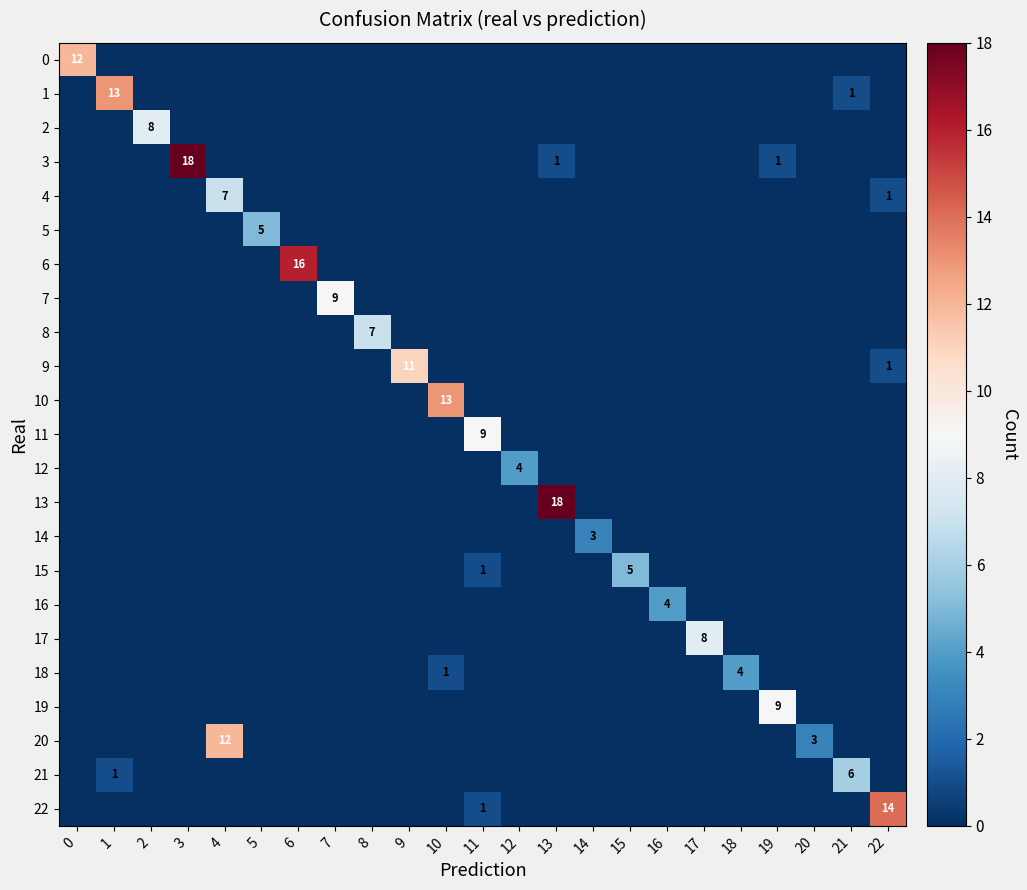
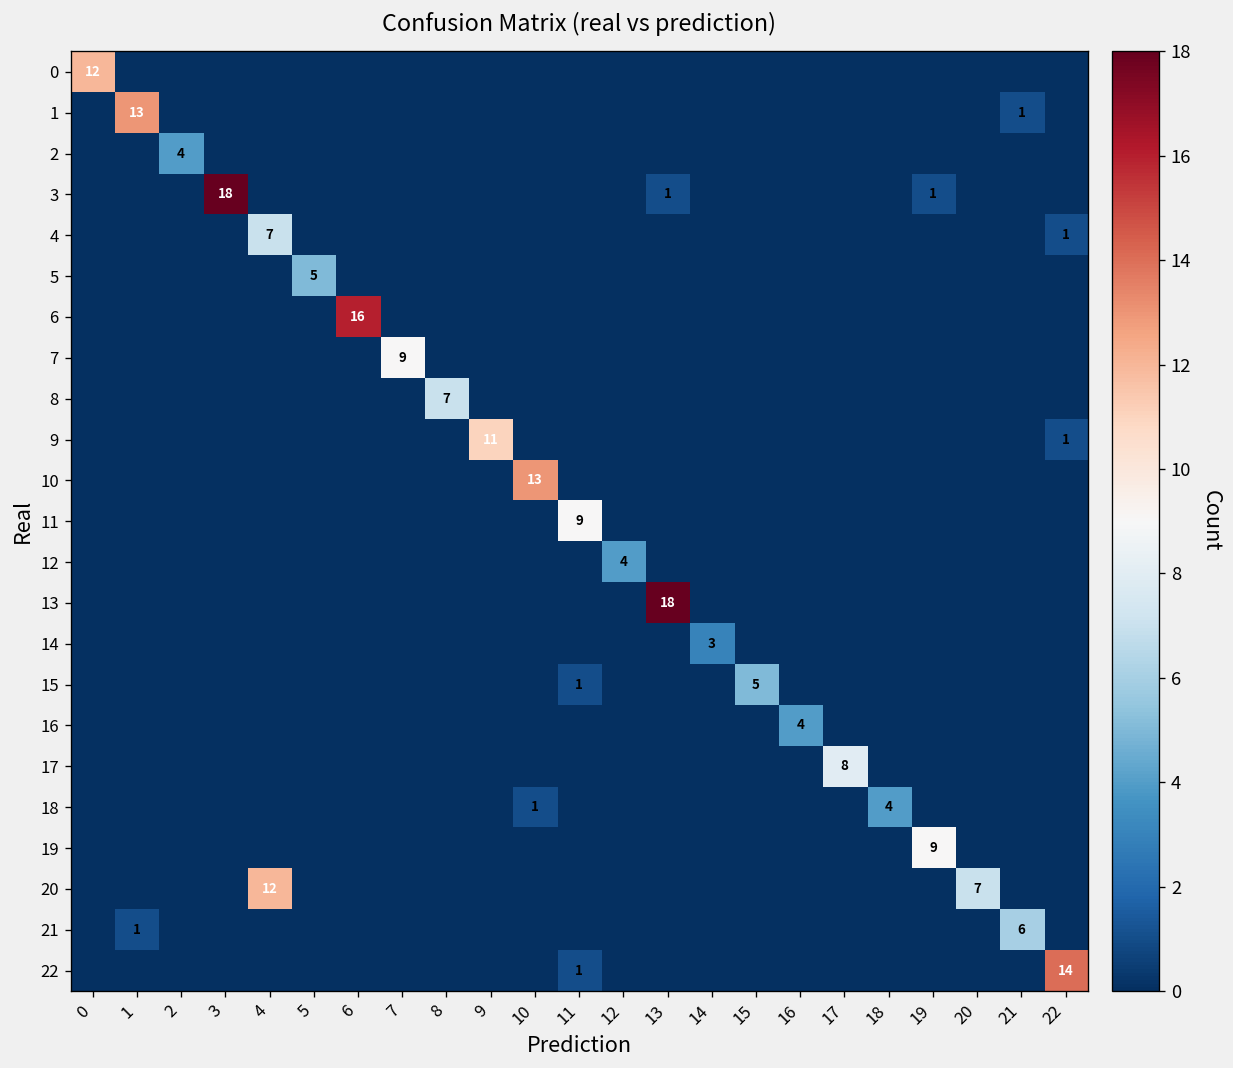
  {
    "0": {
      "0": 12
    },
    "1": {
      "1": 13,
      "21": 1
    },
    "2": {
-     "2": 8
+     "2": 4
    },
    "3": {
      "3": 18,
      "13": 1,
      "19": 1
    },
    "4": {
      "4": 7,
      "22": 1
    },
    "5": {
      "5": 5
    },
    "6": {
      "6": 16
    },
    "7": {
      "7": 9
    },
    "8": {
      "8": 7
    },
    "9": {
      "9": 11,
      "22": 1
    },
    "10": {
      "10": 13
    },
    "11": {
      "11": 9
    },
    "12": {
      "12": 4
    },
    "13": {
      "13": 18
    },
    "14": {
      "14": 3
    },
    "15": {
      "11": 1,
      "15": 5
    },
    "16": {
      "16": 4
    },
    "17": {
      "17": 8
    },
    "18": {
      "10": 1,
      "18": 4
    },
    "19": {
      "19": 9
    },
    "20": {
      "4": 12,
-     "20": 3
+     "20": 7
    },
    "21": {
      "1": 1,
      "21": 6
    },
    "22": {
      "11": 1,
      "22": 14
    }
  }
